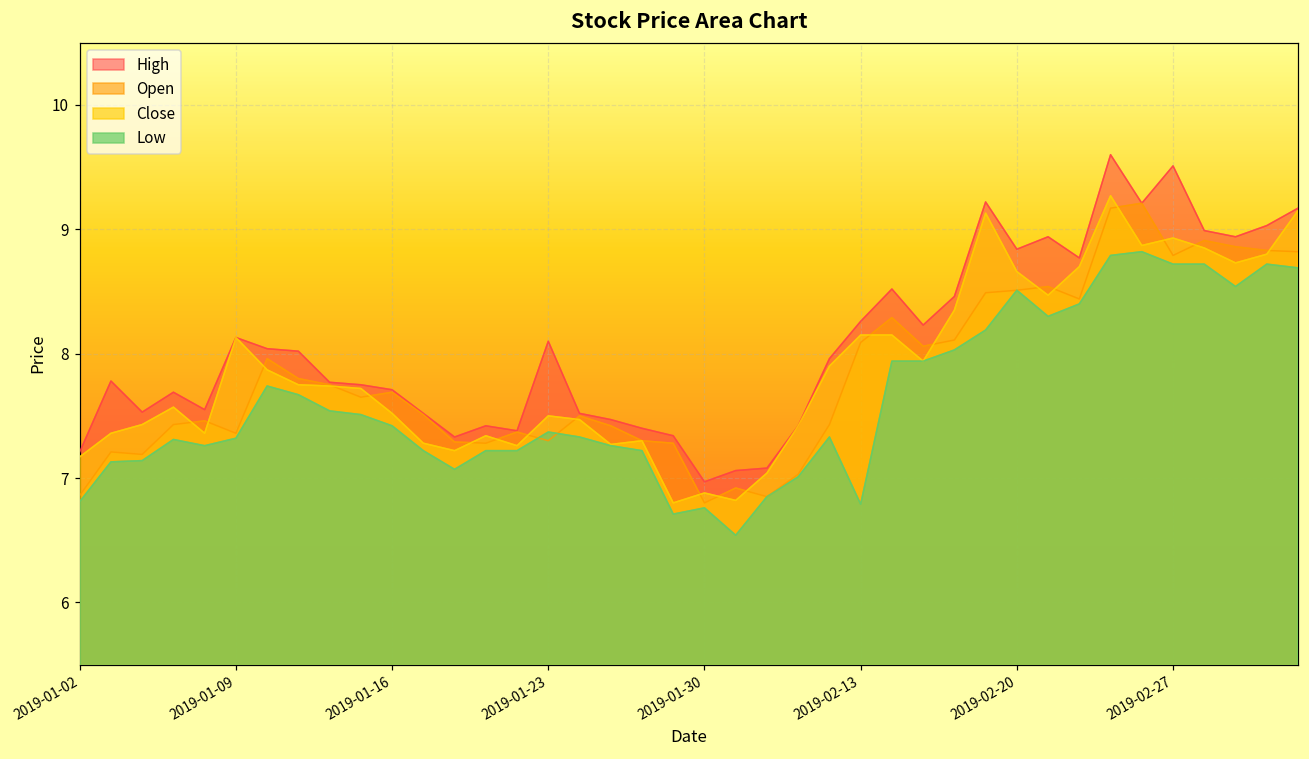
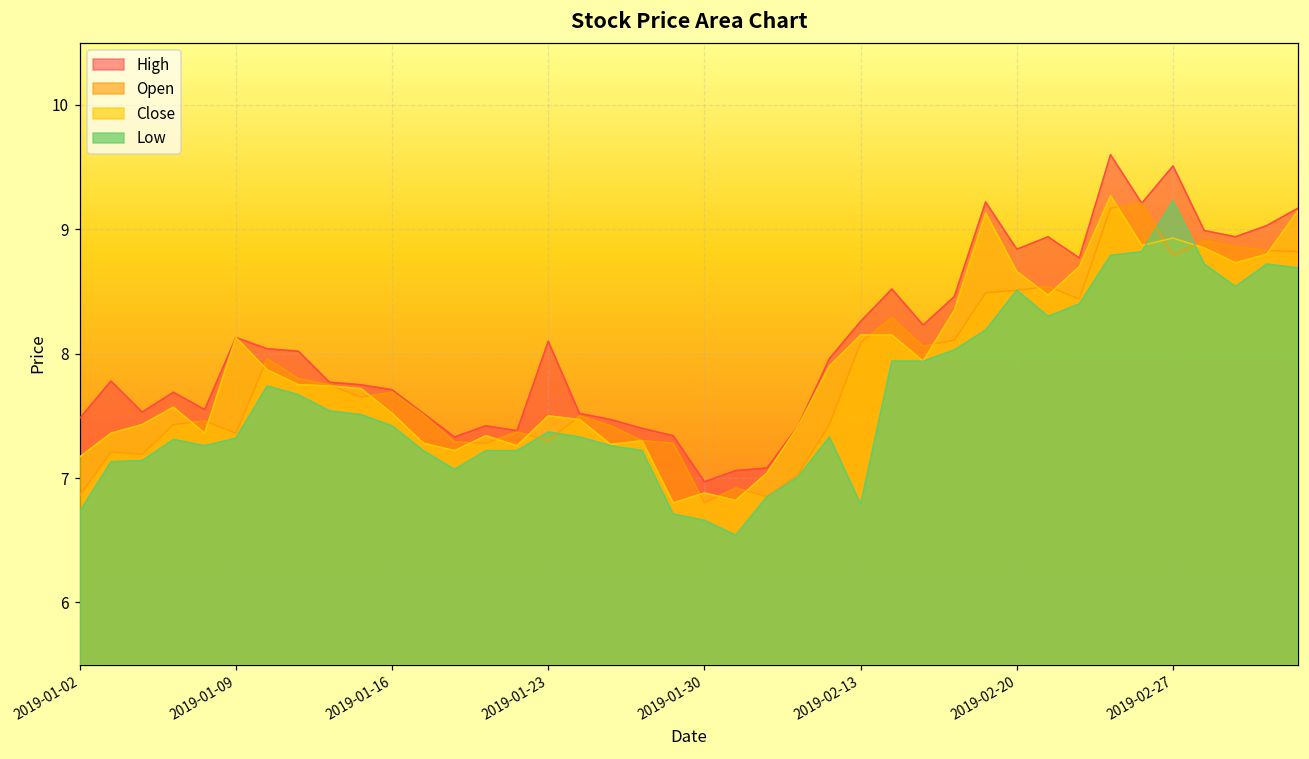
  {
    "High": {
-     "2019-01-02": 7.21,
+     "2019-01-02": 7.48,
      "2019-01-23": 8.10,
      "2019-01-30": 6.97,
      "2019-02-13": 8.26,
      "2019-02-20": 8.84,
      "2019-02-27": 9.51
    },
    "Low": {
-     "2019-01-02": 6.81,
+     "2019-01-02": 6.73,
      "2019-01-09": 7.32,
      "2019-01-16": 7.42,
      "2019-01-23": 7.37,
-     "2019-01-30": 6.76,
+     "2019-01-30": 6.66,
      "2019-02-13": 6.79,
-     "2019-02-27": 8.72
+     "2019-02-27": 9.23
    }
  }
